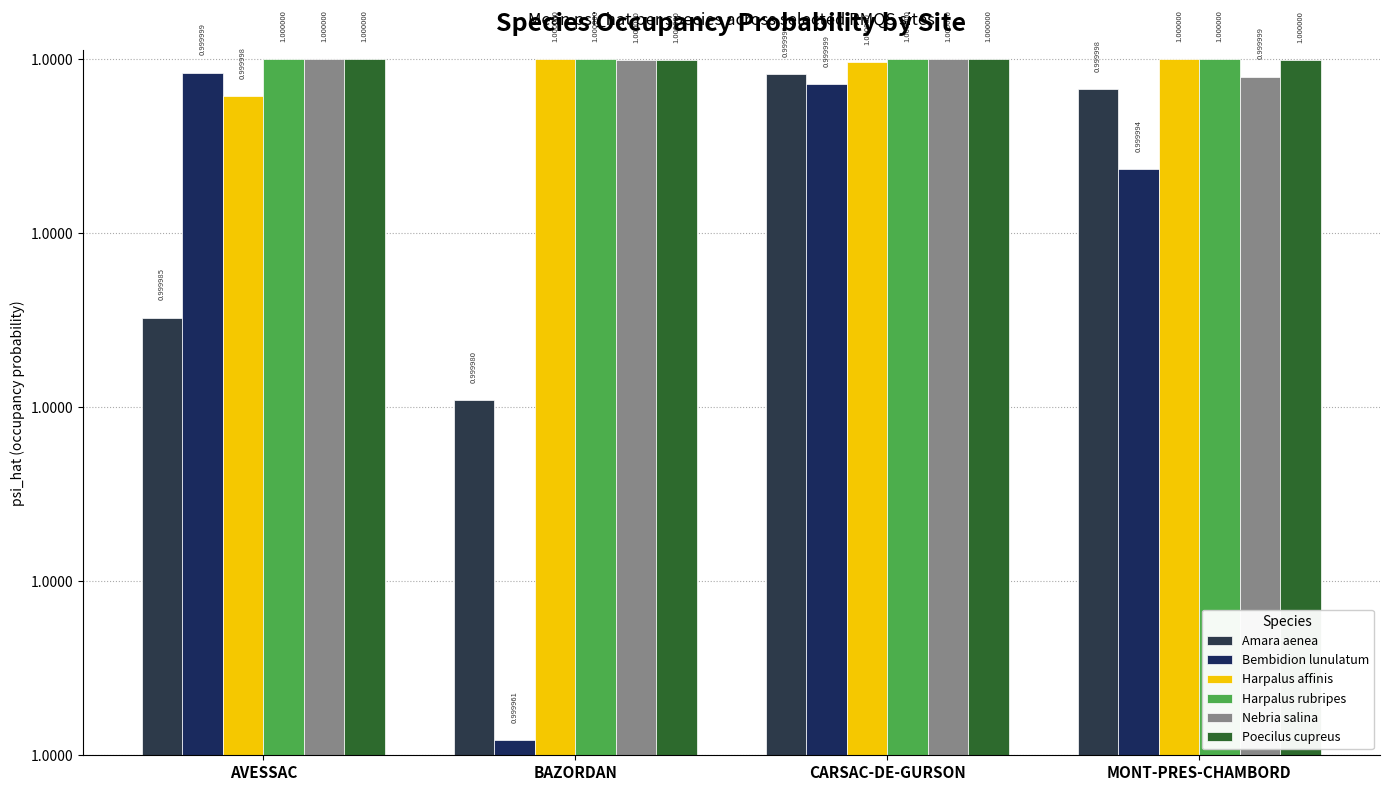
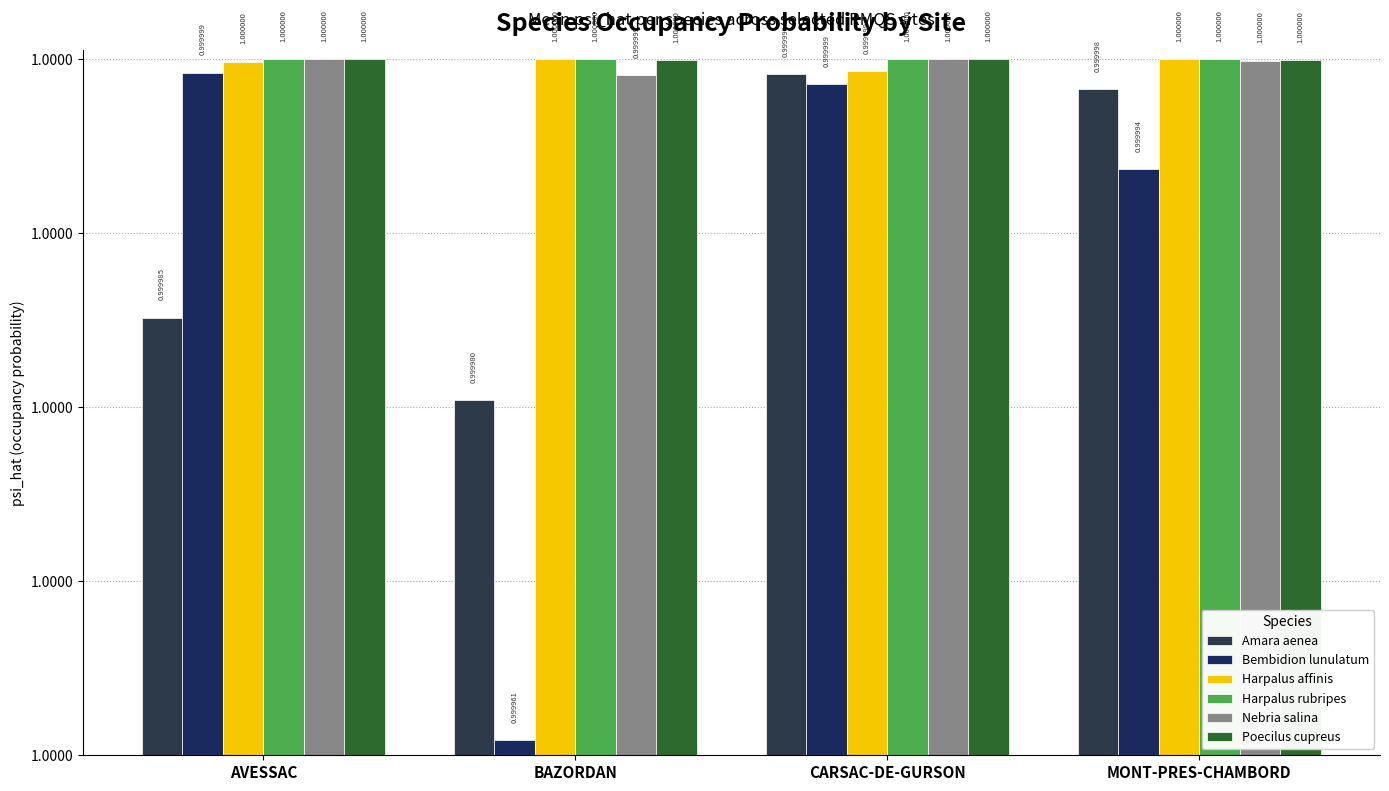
  {
    "Harpalus affinis": {
-     "AVESSAC": 0.999998,
-     "CARSAC-DE-GURSON": 1.000000,
+     "AVESSAC": 1.000000,
+     "CARSAC-DE-GURSON": 0.999999,
      "MONT-PRES-CHAMBORD": 1.000000
    },
    "Harpalus rubripes": {
      "AVESSAC": 1.000000,
      "MONT-PRES-CHAMBORD": 1.000000
    },
    "Nebria salina": {
      "AVESSAC": 1.000000,
-     "BAZORDAN": 1.000000,
+     "BAZORDAN": 0.999999,
      "CARSAC-DE-GURSON": 1.000000,
-     "MONT-PRES-CHAMBORD": 0.999999
+     "MONT-PRES-CHAMBORD": 1.000000
    }
  }
